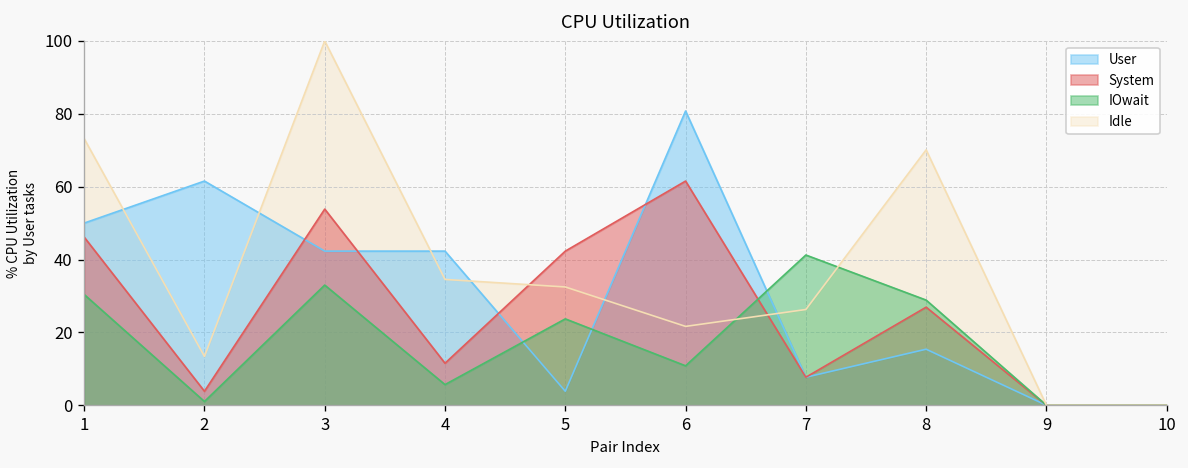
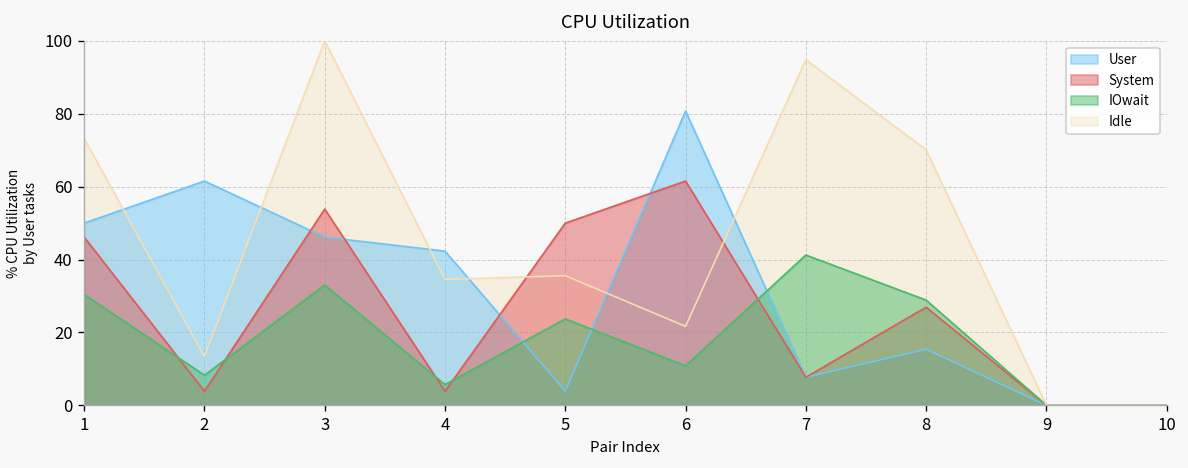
  {
    "User": {
      "1": 50,
      "2": 62,
-     "3": 42,
+     "3": 46,
      "4": 42,
      "5": 4,
      "6": 81,
      "8": 15
    },
    "System": {
      "1": 46,
      "2": 4,
      "3": 54,
-     "4": 12,
-     "5": 42,
+     "4": 4,
+     "5": 50,
      "6": 62,
      "8": 27
    },
    "IOwait": {
      "1": 30,
-     "2": 1,
+     "2": 8,
      "3": 33,
      "4": 6,
      "5": 24,
      "6": 11,
      "7": 41,
      "8": 29
    },
    "Idle": {
      "1": 73,
      "2": 13,
      "3": 100,
      "4": 35,
-     "5": 32,
+     "5": 36,
      "6": 22,
-     "7": 26,
+     "7": 95,
      "8": 70
    }
  }
